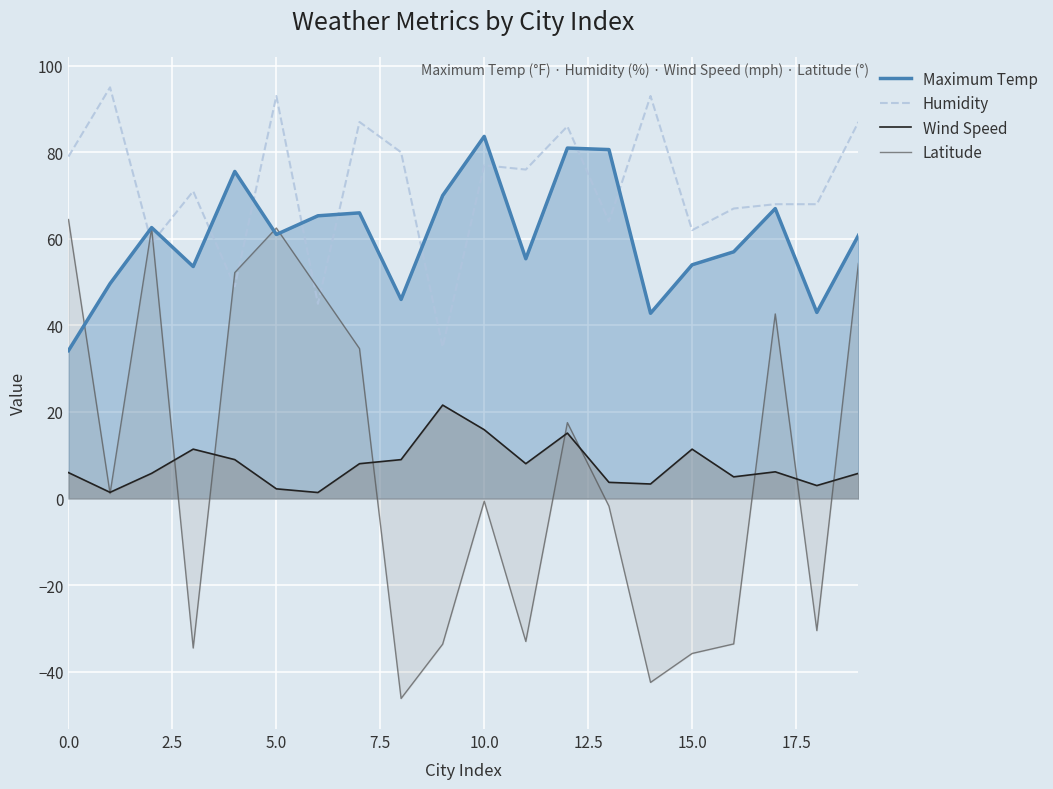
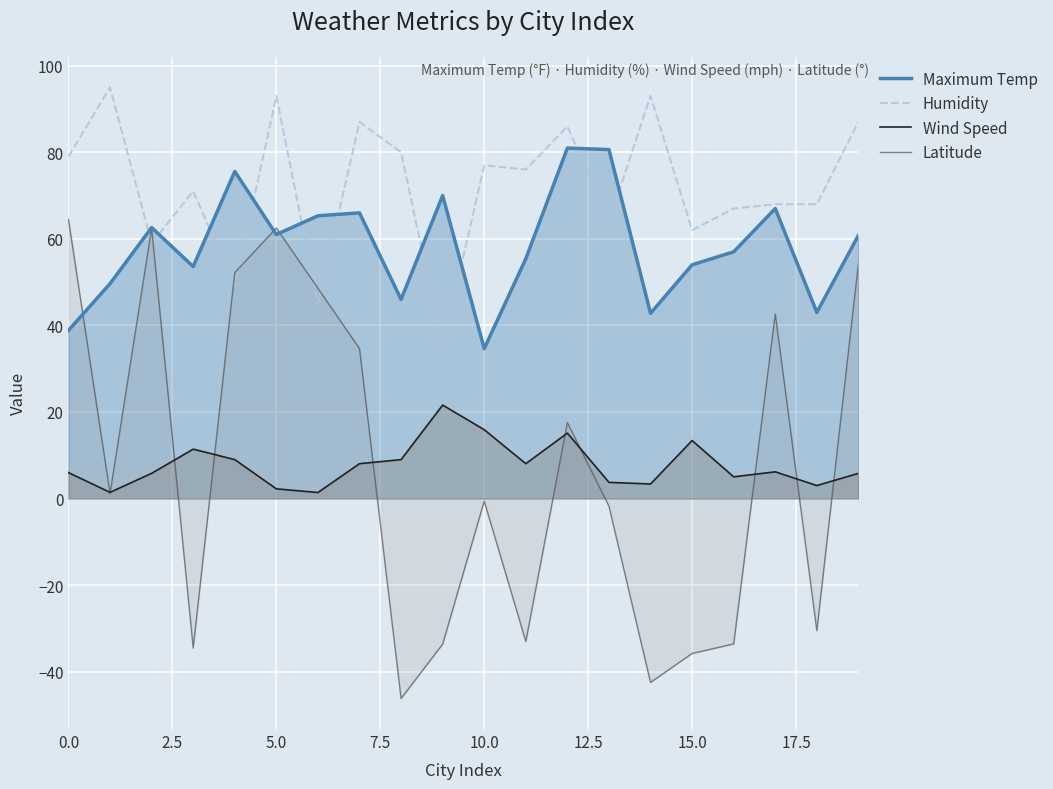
  {
    "Maximum Temp": {
-     "0.0": 34,
+     "0.0": 39,
      "5.0": 61,
-     "10.0": 84,
+     "10.0": 35,
      "15.0": 54
    },
    "Wind Speed": {
      "0.0": 6,
      "5.0": 2,
      "10.0": 16,
-     "15.0": 11
+     "15.0": 13
    },
    "Latitude": {
      "10.0": -1,
      "15.0": -36
    }
  }
